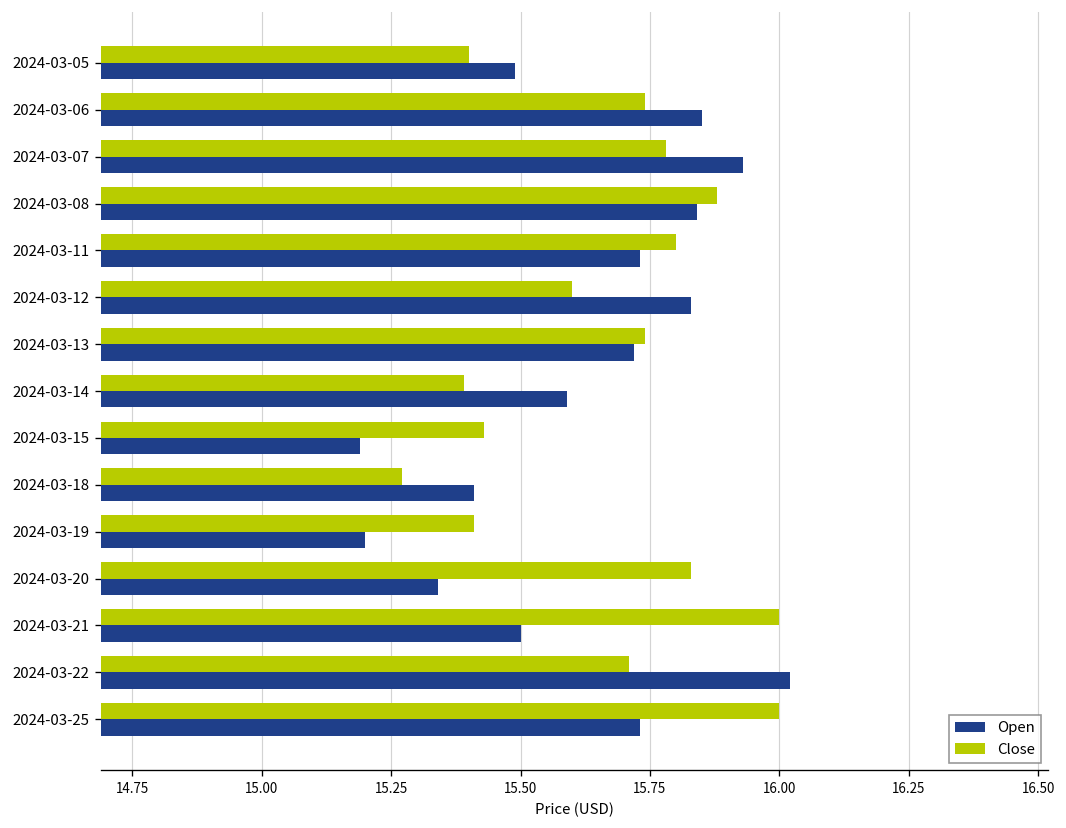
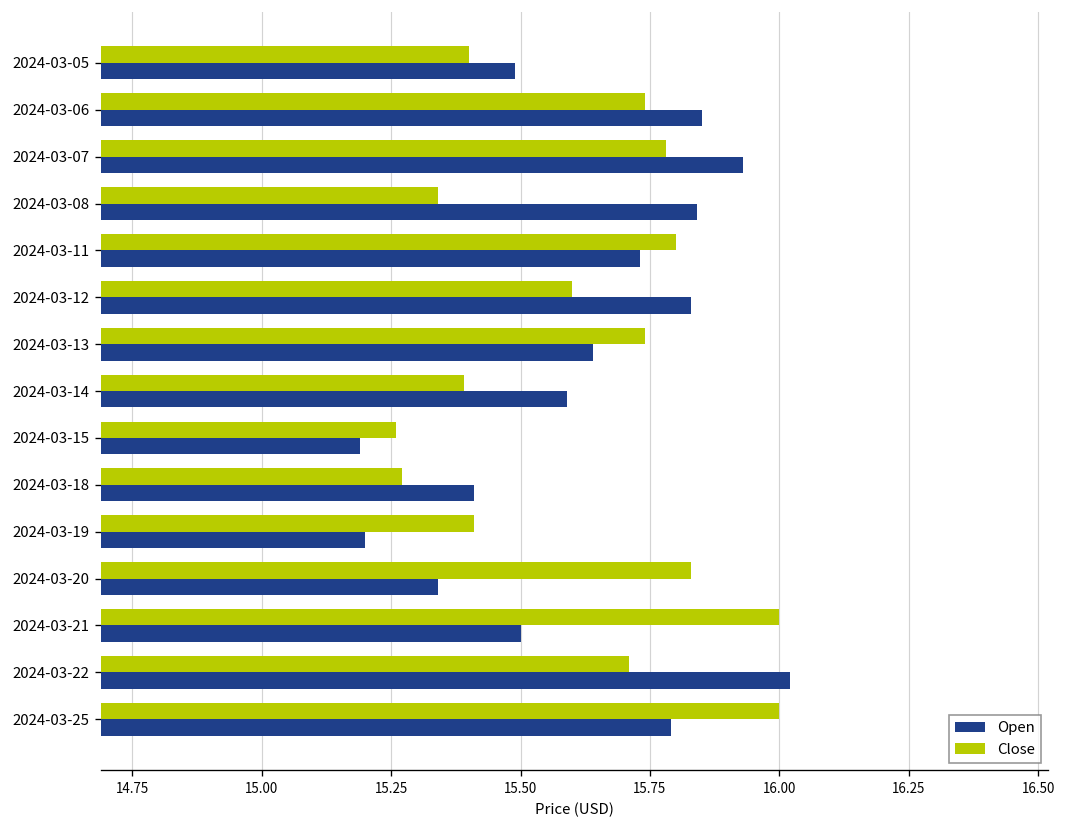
  {
    "Open": {
      "2024-03-05": 15.49,
      "2024-03-06": 15.85,
      "2024-03-07": 15.93,
      "2024-03-08": 15.84,
      "2024-03-11": 15.73,
      "2024-03-12": 15.83,
-     "2024-03-13": 15.72,
+     "2024-03-13": 15.64,
      "2024-03-14": 15.59,
      "2024-03-15": 15.19,
      "2024-03-18": 15.41,
      "2024-03-19": 15.20,
      "2024-03-20": 15.34,
      "2024-03-21": 15.50,
      "2024-03-22": 16.02,
-     "2024-03-25": 15.73
+     "2024-03-25": 15.79
    },
    "Close": {
      "2024-03-05": 15.40,
      "2024-03-06": 15.74,
      "2024-03-07": 15.78,
-     "2024-03-08": 15.88,
+     "2024-03-08": 15.34,
      "2024-03-11": 15.80,
      "2024-03-12": 15.60,
      "2024-03-13": 15.74,
      "2024-03-14": 15.39,
-     "2024-03-15": 15.43,
+     "2024-03-15": 15.26,
      "2024-03-18": 15.27,
      "2024-03-19": 15.41,
      "2024-03-20": 15.83,
      "2024-03-21": 16.00,
      "2024-03-22": 15.71,
      "2024-03-25": 16.00
    }
  }
